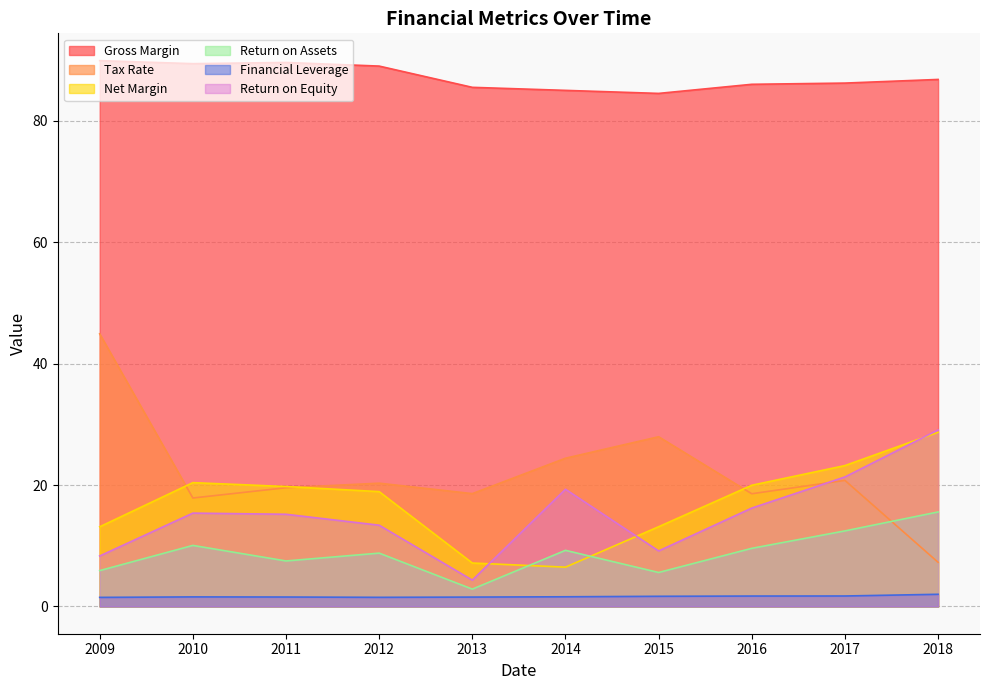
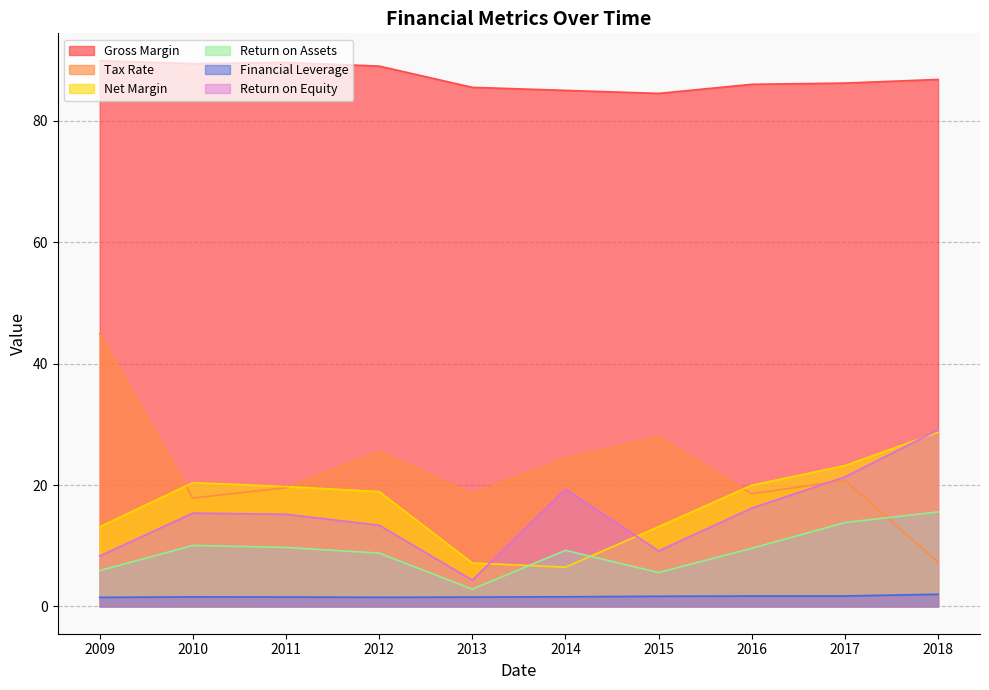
  {
    "Gross Margin": {
      "2012": 89,
      "2013": 86,
      "2014": 85,
      "2015": 85,
      "2016": 86,
      "2017": 86,
      "2018": 87
    },
    "Tax Rate": {
      "2009": 45,
      "2010": 18,
-     "2012": 20,
+     "2012": 26,
      "2013": 19,
      "2014": 24,
      "2015": 28,
      "2016": 19,
      "2017": 21,
      "2018": 7
    },
    "Net Margin": {
      "2009": 13,
      "2010": 20,
      "2012": 19,
      "2013": 7,
      "2014": 6,
      "2015": 13,
      "2016": 20,
      "2017": 23
    },
    "Return on Assets": {
      "2009": 6,
      "2010": 10,
-     "2011": 7,
+     "2011": 10,
      "2012": 9,
      "2013": 3,
      "2014": 9,
      "2015": 6,
      "2016": 10,
-     "2017": 12,
+     "2017": 14,
      "2018": 16
    },
    "Financial Leverage": {
      "2009": 1,
      "2010": 2,
      "2011": 2,
      "2012": 2,
      "2013": 2,
      "2014": 2,
      "2015": 2,
      "2016": 2,
      "2017": 2,
      "2018": 2
    },
    "Return on Equity": {
      "2009": 8,
      "2010": 15,
      "2011": 15,
      "2012": 13,
      "2013": 4,
      "2014": 19,
      "2015": 9,
      "2016": 16,
      "2017": 21
    }
  }
